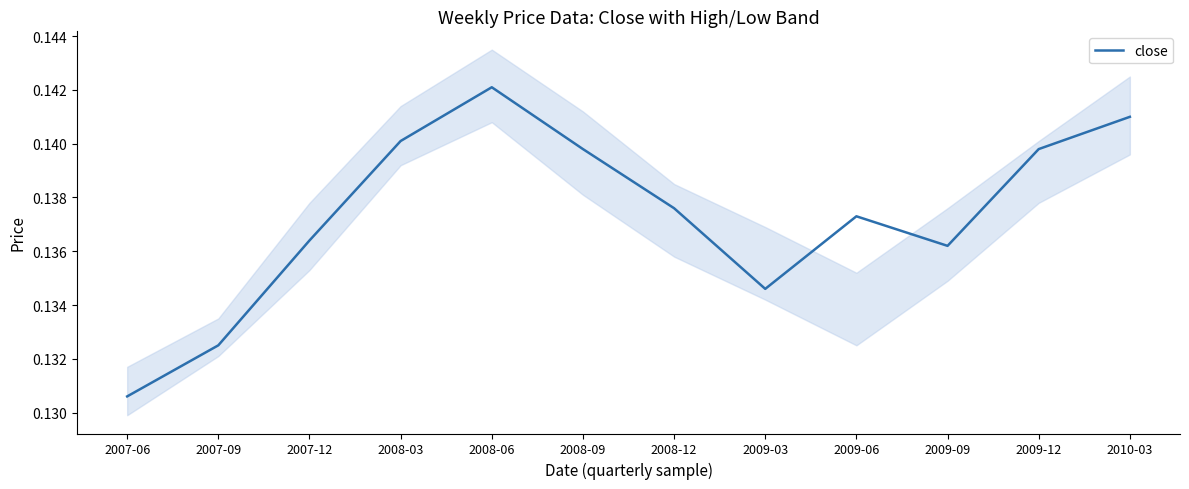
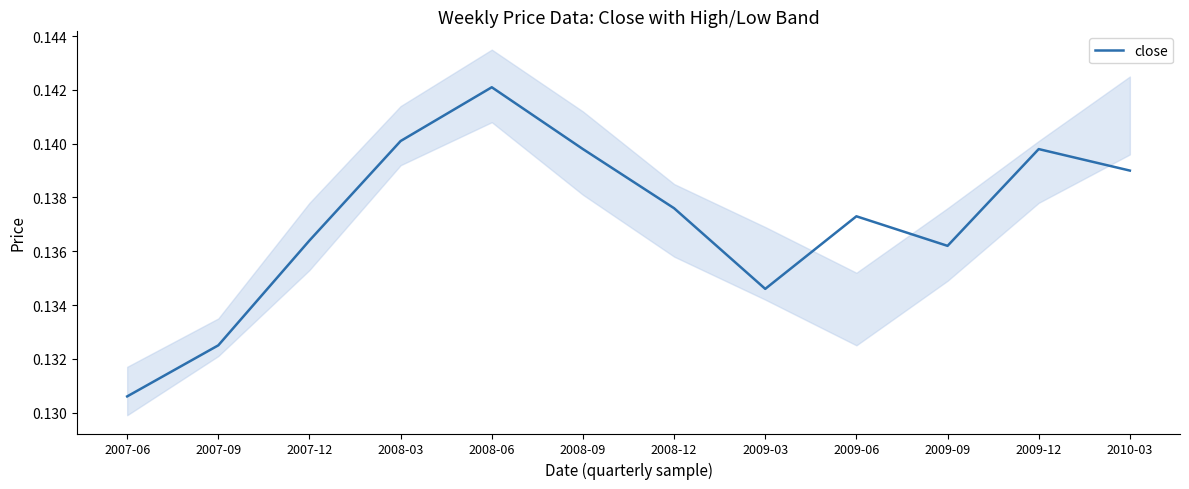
  {
    "close": {
      "2007-06": 0.1306,
      "2007-09": 0.1325,
      "2007-12": 0.1364,
      "2008-03": 0.1401,
      "2008-06": 0.1421,
      "2008-09": 0.1398,
      "2008-12": 0.1376,
      "2009-03": 0.1346,
      "2009-06": 0.1373,
      "2009-09": 0.1362,
      "2009-12": 0.1398,
-     "2010-03": 0.141
+     "2010-03": 0.139
    }
  }
